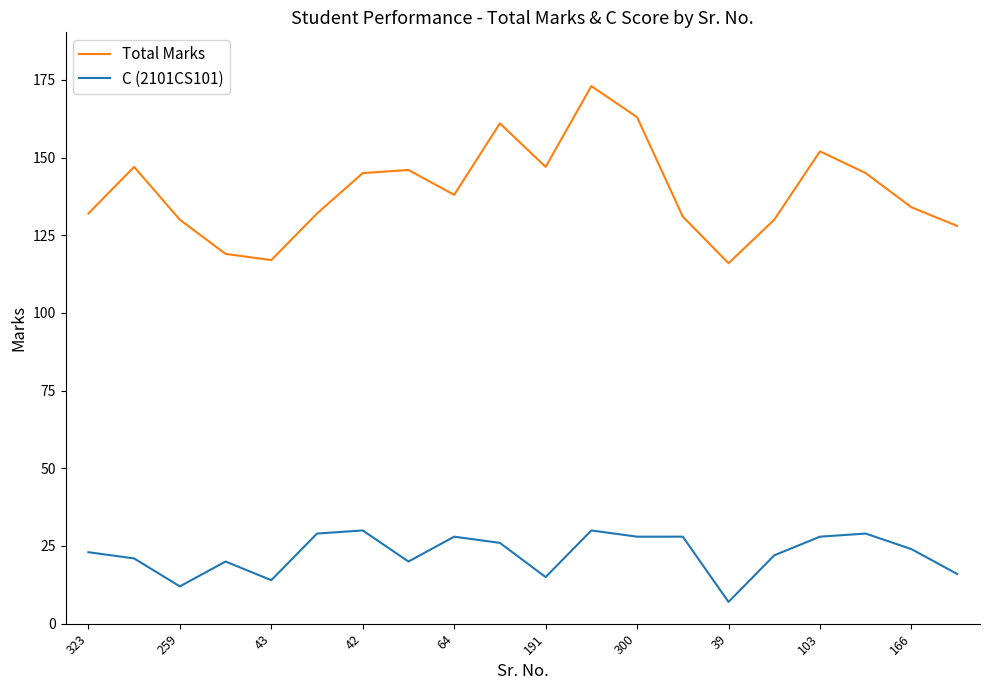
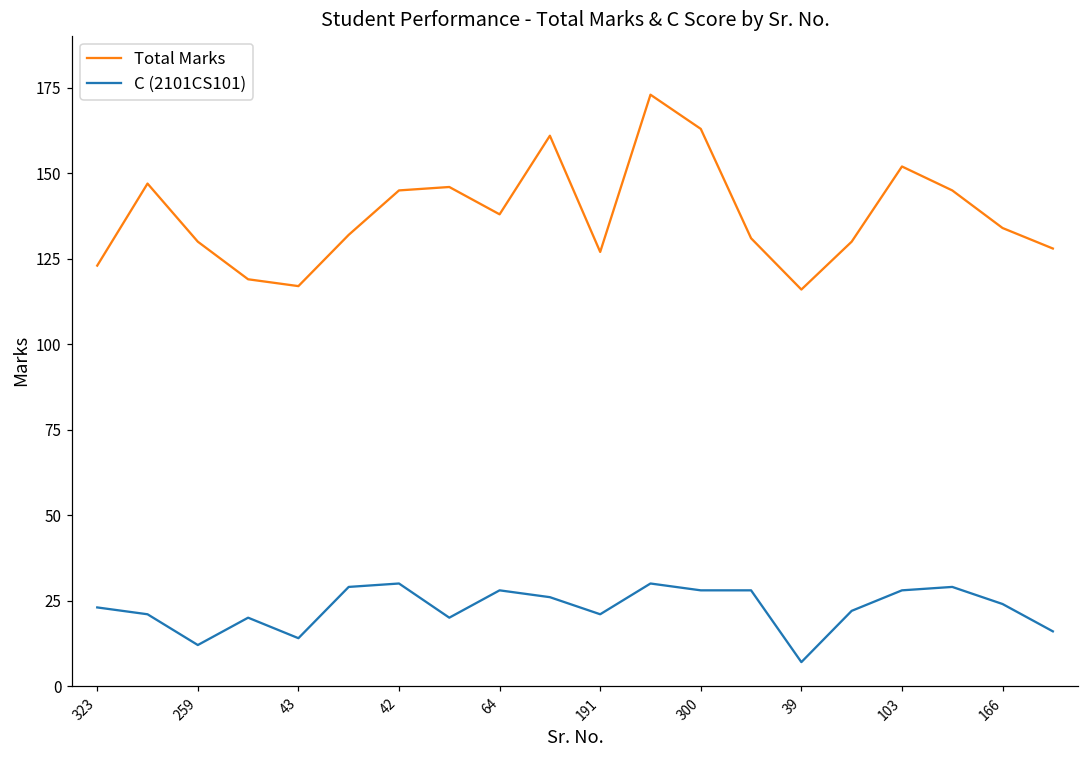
  {
    "Total Marks": {
-     "323": 132,
+     "323": 123,
      "259": 130,
      "43": 117,
      "42": 145,
      "64": 138,
-     "191": 147,
+     "191": 127,
      "300": 163,
      "39": 116,
      "103": 152,
      "166": 134
    },
    "C (2101CS101)": {
      "323": 23,
      "259": 12,
      "43": 14,
      "42": 30,
      "64": 28,
-     "191": 15,
+     "191": 21,
      "300": 28,
      "39": 7,
      "103": 28,
      "166": 24
    }
  }
